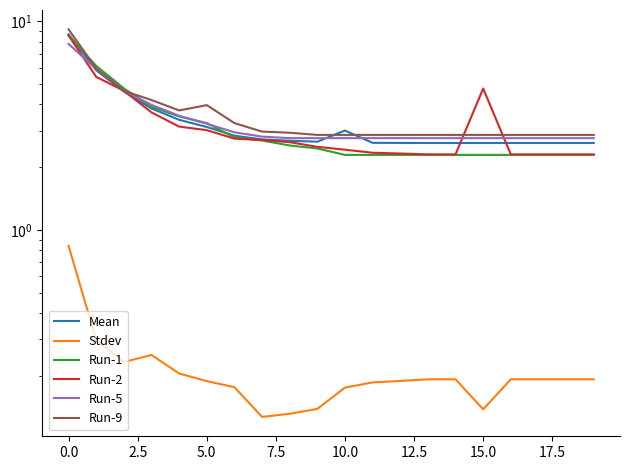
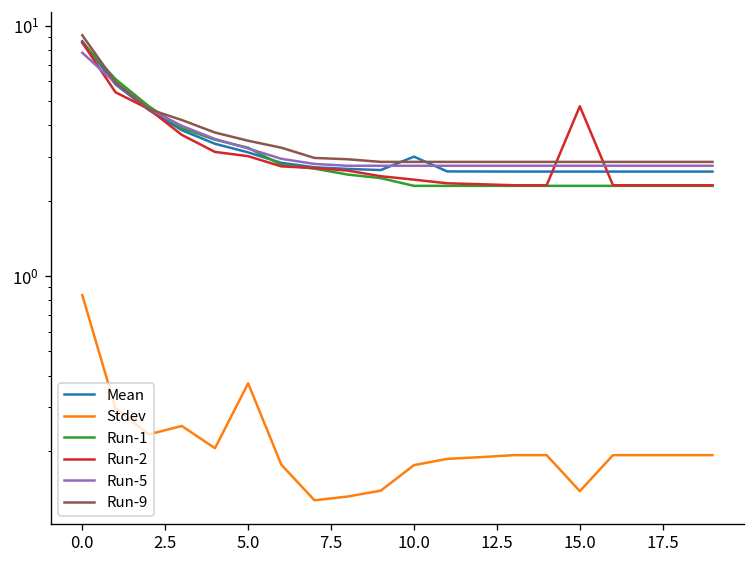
  {
    "Mean": {
      "5.0": 3.1,
      "10.0": 3.0,
      "15.0": 2.6
    },
    "Stdev": {
      "0.0": 0.84,
-     "5.0": 0.19,
+     "5.0": 0.37,
      "10.0": 0.18,
      "15.0": 0.14
    },
    "Run-1": {
      "10.0": 2.3,
      "15.0": 2.3
    },
    "Run-2": {
      "5.0": 3.0,
      "10.0": 2.4,
      "15.0": 4.8
    },
    "Run-5": {
      "0.0": 7.8,
      "10.0": 2.8,
      "15.0": 2.8
    },
    "Run-9": {
      "0.0": 9,
-     "5.0": 4.0,
+     "5.0": 3.5,
      "10.0": 2.9,
      "15.0": 2.9
    }
  }
